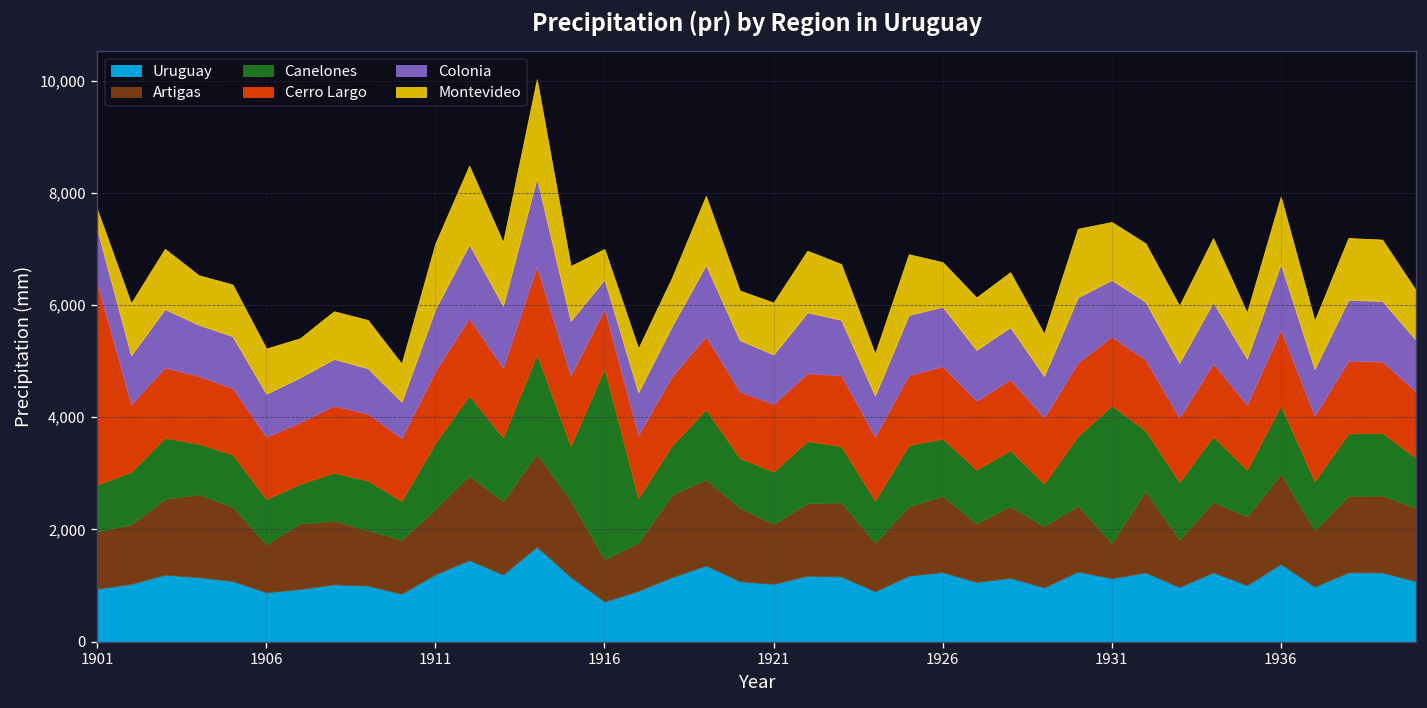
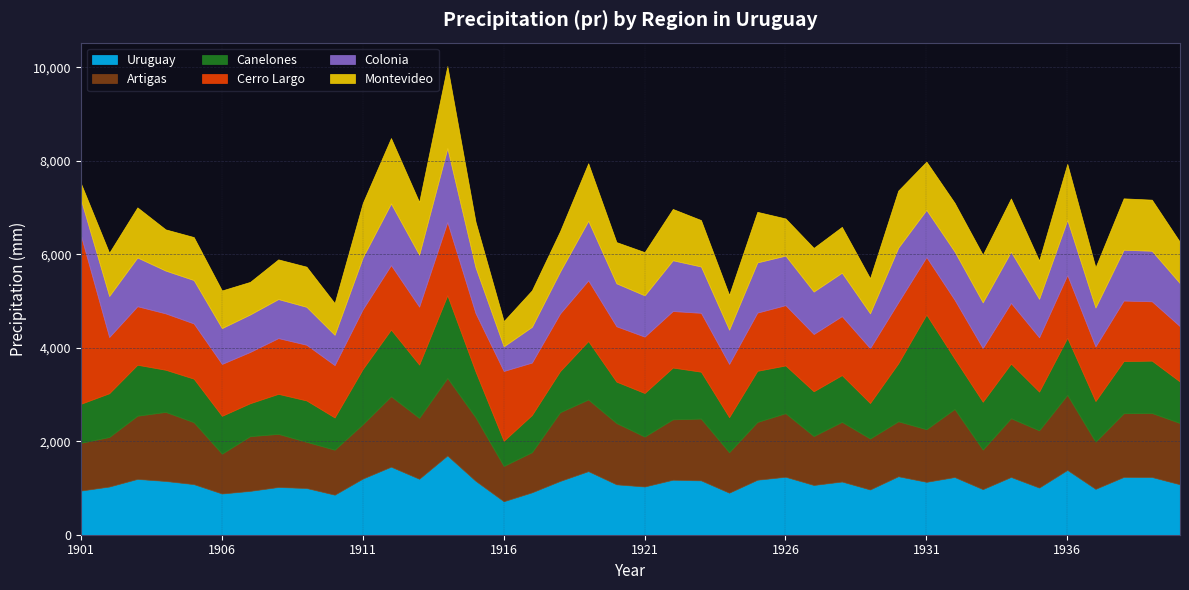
  {
    "Uruguay": {
      "1901": "900",
      "1906": "900",
      "1911": "1,200",
      "1916": "700",
      "1921": "1,000",
      "1926": "1,200",
      "1931": "1,100",
      "1936": "1,400"
    },
    "Artigas": {
      "1901": "1,000",
      "1906": "900",
      "1911": "1,200",
      "1916": "800",
      "1921": "1,100",
      "1926": "1,400",
-     "1931": "600",
+     "1931": "1,100",
      "1936": "1,600"
    },
    "Canelones": {
      "1901": "800",
      "1906": "800",
      "1911": "1,200",
-     "1916": "3,400",
+     "1916": "500",
      "1921": "900",
      "1926": "1,000",
      "1931": "2,500",
      "1936": "1,200"
    },
    "Cerro Largo": {
      "1901": "3,600",
      "1906": "1,100",
      "1911": "1,300",
-     "1916": "1,100",
+     "1916": "1,500",
      "1921": "1,200",
      "1926": "1,300",
      "1931": "1,200",
      "1936": "1,300"
    },
    "Colonia": {
-     "1901": "1,000",
+     "1901": "800",
      "1906": "800",
      "1911": "1,100",
      "1916": "500",
      "1921": "900",
      "1926": "1,100",
      "1931": "1,000",
      "1936": "1,200"
    },
    "Montevideo": {
      "1901": "400",
      "1906": "800",
      "1911": "1,200",
      "1916": "500",
      "1921": "900",
      "1926": "800",
      "1931": "1,000",
      "1936": "1,200"
    }
  }
